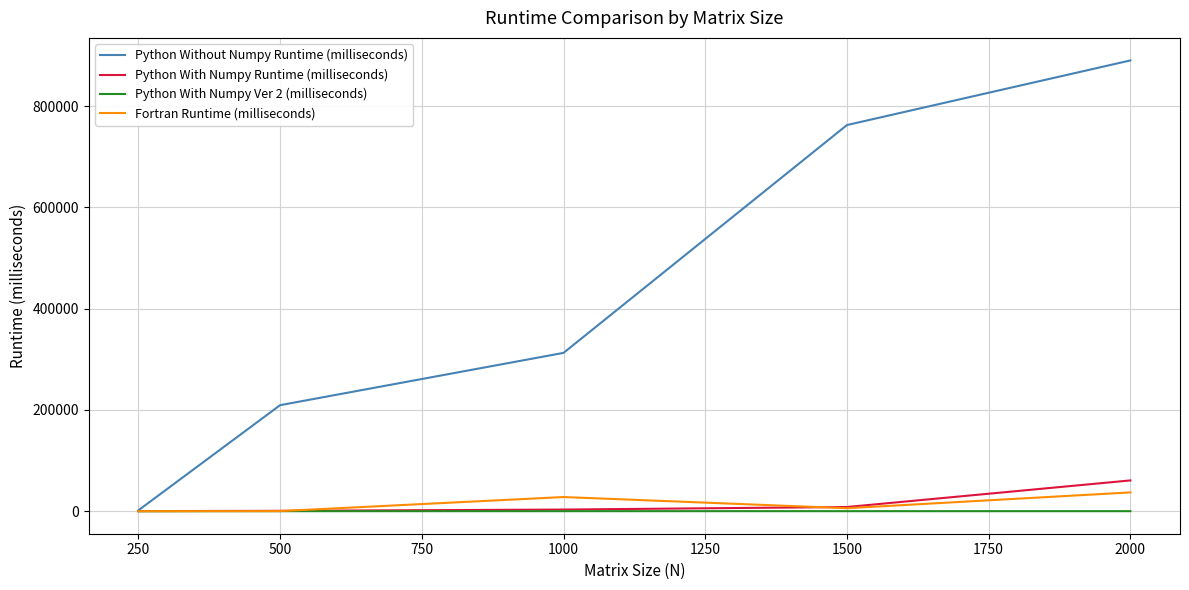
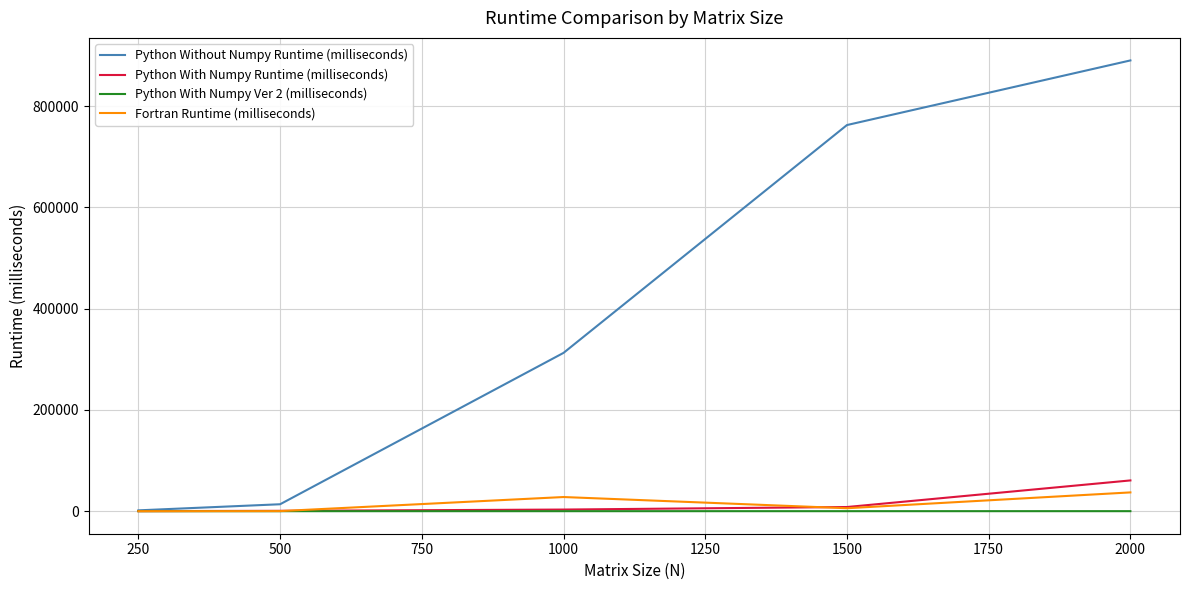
  {
    "Python Without Numpy Runtime (milliseconds)": {
-     "500": 210000,
+     "500": 10000,
      "1000": 310000,
      "1500": 760000,
      "2000": 890000
    },
    "Python With Numpy Runtime (milliseconds)": {
      "2000": 60000
    },
    "Python With Numpy Ver 2 (milliseconds)": {
      "1500": 0,
      "2000": 0
    },
    "Fortran Runtime (milliseconds)": {
      "1000": 30000,
      "2000": 40000
    }
  }
